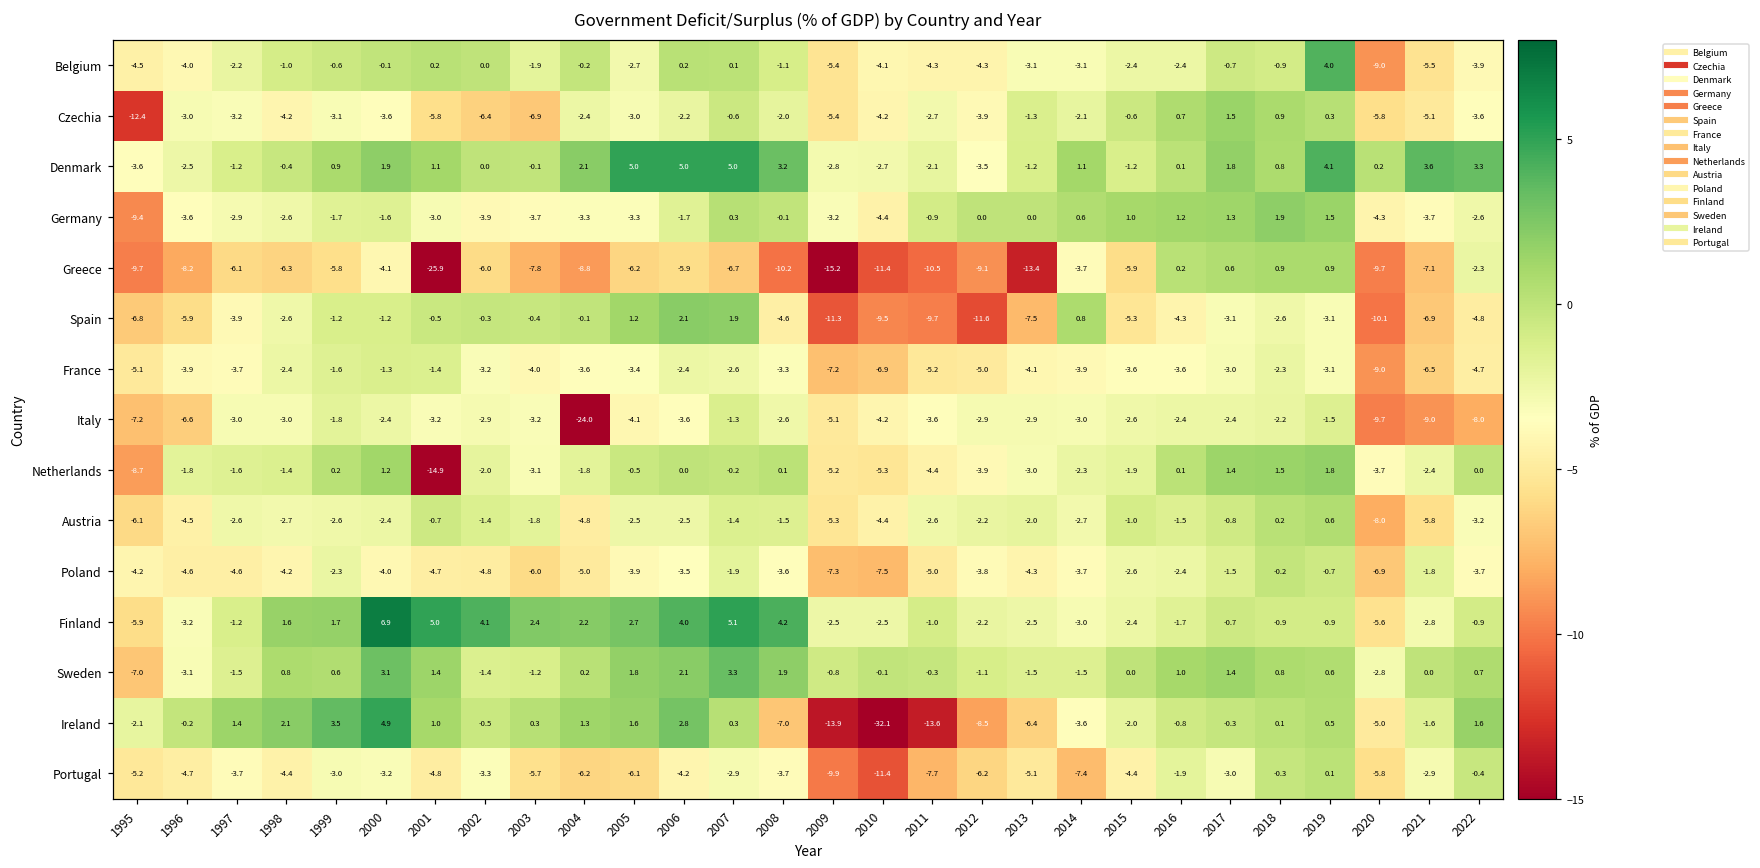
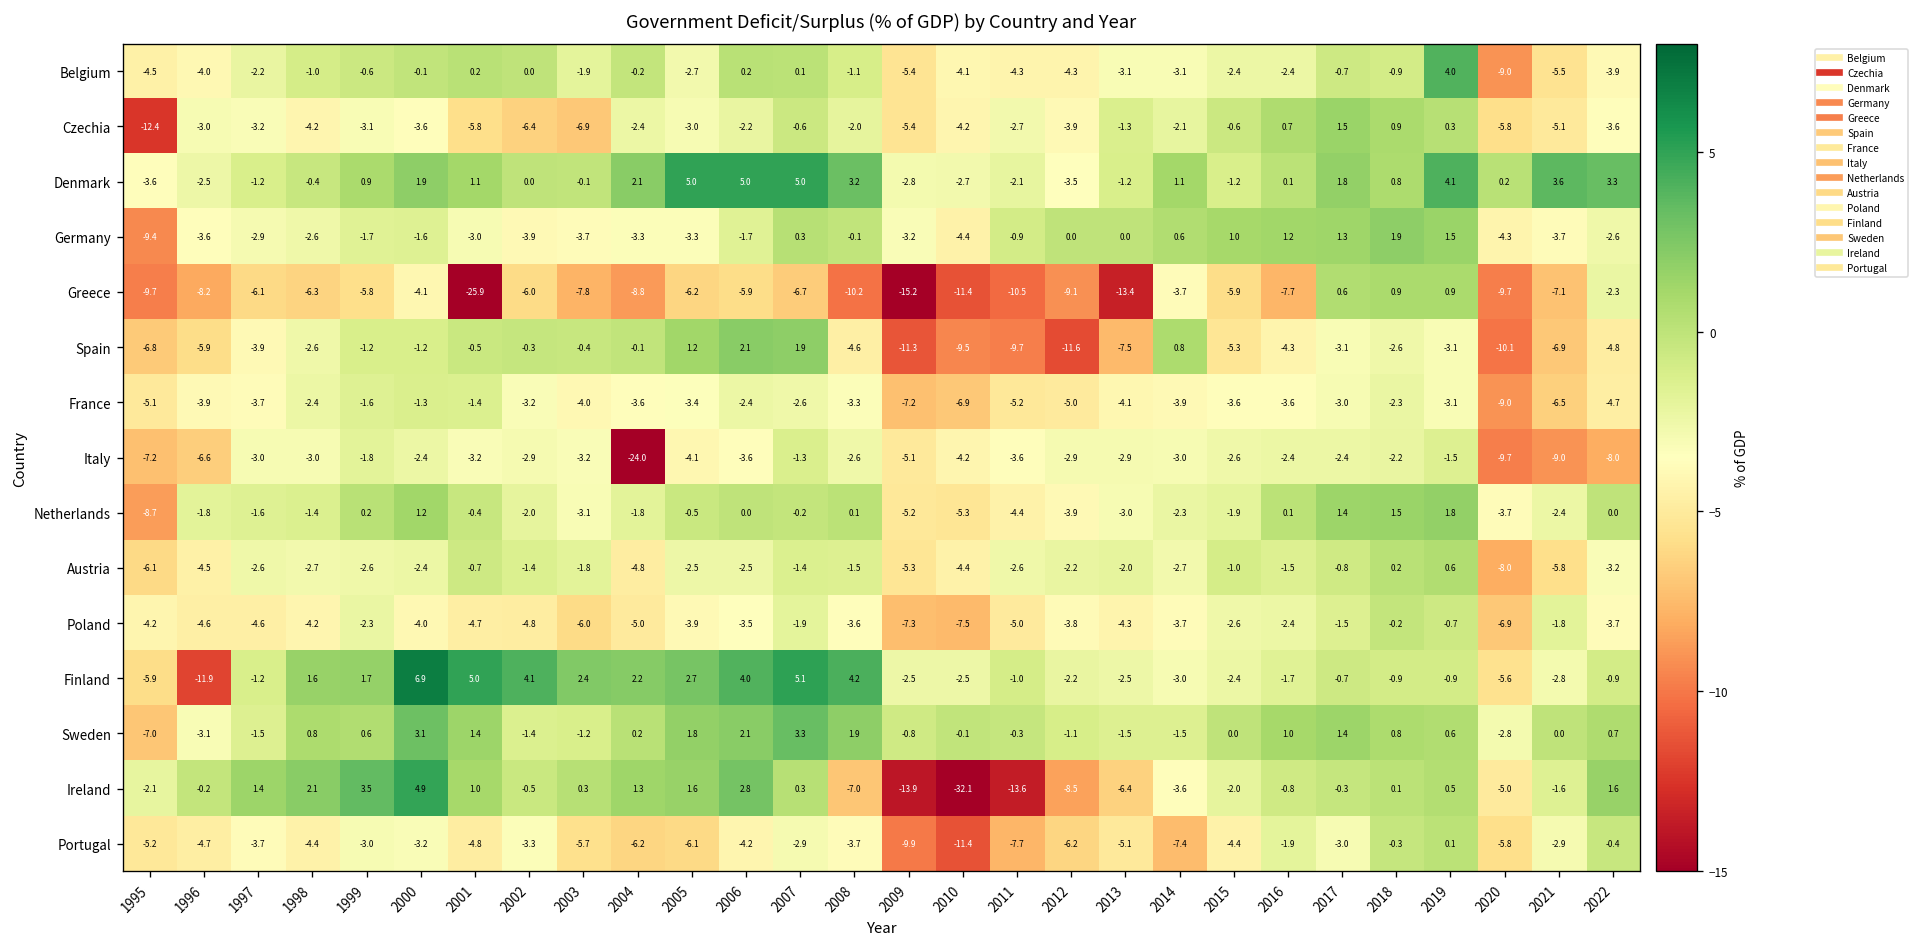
  {
    "Greece": {
      "1995": -9.7,
      "1996": -8.2,
      "1997": -6.1,
      "1998": -6.3,
      "1999": -5.8,
      "2000": -4.1,
      "2001": -25.9,
      "2002": -6.0,
      "2003": -7.8,
      "2004": -8.8,
      "2005": -6.2,
      "2006": -5.9,
      "2007": -6.7,
      "2008": -10.2,
      "2009": -15.2,
      "2010": -11.4,
      "2011": -10.5,
      "2012": -9.1,
      "2013": -13.4,
      "2014": -3.7,
      "2015": -5.9,
-     "2016": 0.2,
+     "2016": -7.7,
      "2017": 0.6,
      "2018": 0.9,
      "2019": 0.9,
      "2020": -9.7,
      "2021": -7.1,
      "2022": -2.3
    },
    "Netherlands": {
      "1995": -8.7,
      "1996": -1.8,
      "1997": -1.6,
      "1998": -1.4,
      "1999": 0.2,
      "2000": 1.2,
-     "2001": -14.9,
+     "2001": -0.4,
      "2002": -2.0,
      "2003": -3.1,
      "2004": -1.8,
      "2005": -0.5,
      "2006": 0.0,
      "2007": -0.2,
      "2008": 0.1,
      "2009": -5.2,
      "2010": -5.3,
      "2011": -4.4,
      "2012": -3.9,
      "2013": -3.0,
      "2014": -2.3,
      "2015": -1.9,
      "2016": 0.1,
      "2017": 1.4,
      "2018": 1.5,
      "2019": 1.8,
      "2020": -3.7,
      "2021": -2.4,
      "2022": 0.0
    },
    "Finland": {
      "1995": -5.9,
-     "1996": -3.2,
+     "1996": -11.9,
      "1997": -1.2,
      "1998": 1.6,
      "1999": 1.7,
      "2000": 6.9,
      "2001": 5.0,
      "2002": 4.1,
      "2003": 2.4,
      "2004": 2.2,
      "2005": 2.7,
      "2006": 4.0,
      "2007": 5.1,
      "2008": 4.2,
      "2009": -2.5,
      "2010": -2.5,
      "2011": -1.0,
      "2012": -2.2,
      "2013": -2.5,
      "2014": -3.0,
      "2015": -2.4,
      "2016": -1.7,
      "2017": -0.7,
      "2018": -0.9,
      "2019": -0.9,
      "2020": -5.6,
      "2021": -2.8,
      "2022": -0.9
    }
  }
